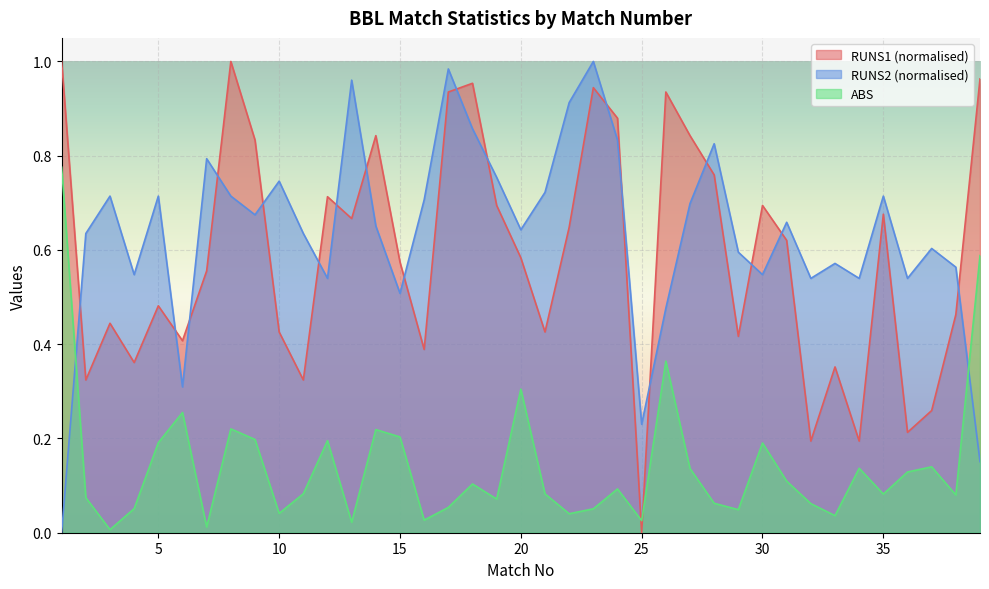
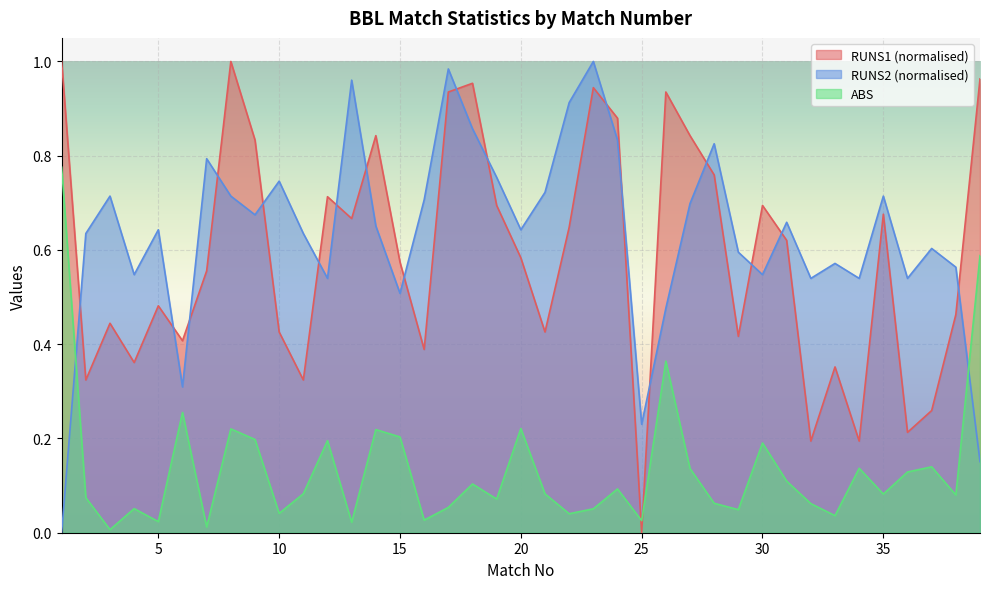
  {
    "RUNS1 (normalised)": {
      "5": 0.48,
      "10": 0.43,
      "15": 0.57,
      "20": 0.58,
      "25": 0.00,
      "30": 0.69,
      "35": 0.68
    },
    "RUNS2 (normalised)": {
-     "5": 0.71,
+     "5": 0.64,
      "10": 0.75,
      "15": 0.51,
      "20": 0.64,
      "25": 0.23,
      "30": 0.55,
      "35": 0.71
    },
    "ABS": {
-     "5": 0.19,
+     "5": 0.02,
      "10": 0.04,
      "15": 0.20,
-     "20": 0.30,
+     "20": 0.22,
      "25": 0.03,
      "30": 0.19,
      "35": 0.08
    }
  }
